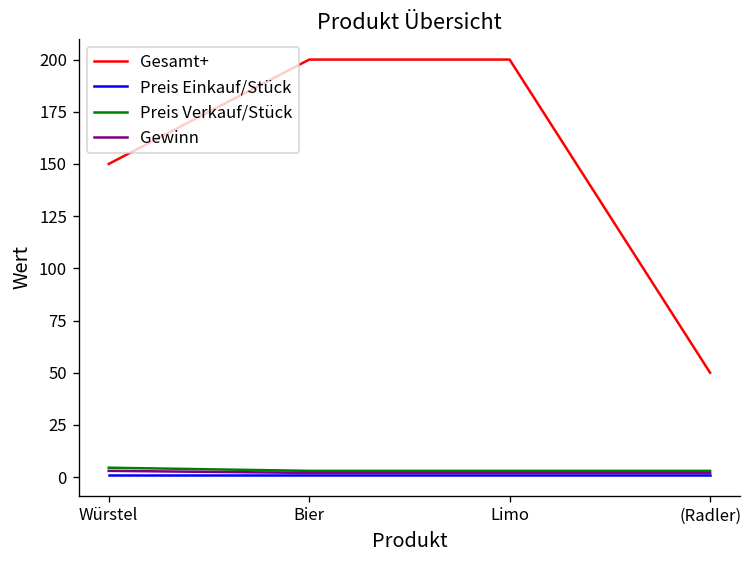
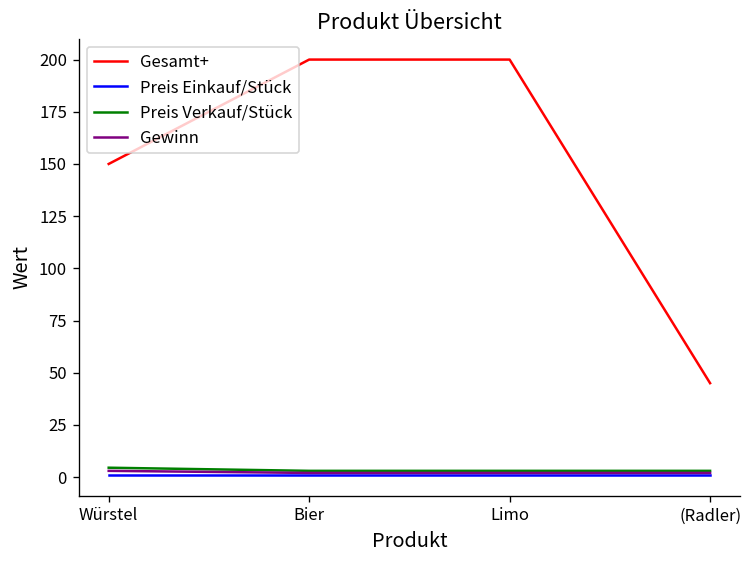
  {
    "Gesamt+": {
      "Würstel": 150,
      "Bier": 200,
      "Limo": 200,
-     "(Radler)": 50
+     "(Radler)": 45
    },
    "Preis Einkauf/Stück": {
      "Würstel": 1
    },
    "Preis Verkauf/Stück": {
      "Würstel": 5
    },
    "Gewinn": {
      "Würstel": 3
    }
  }
